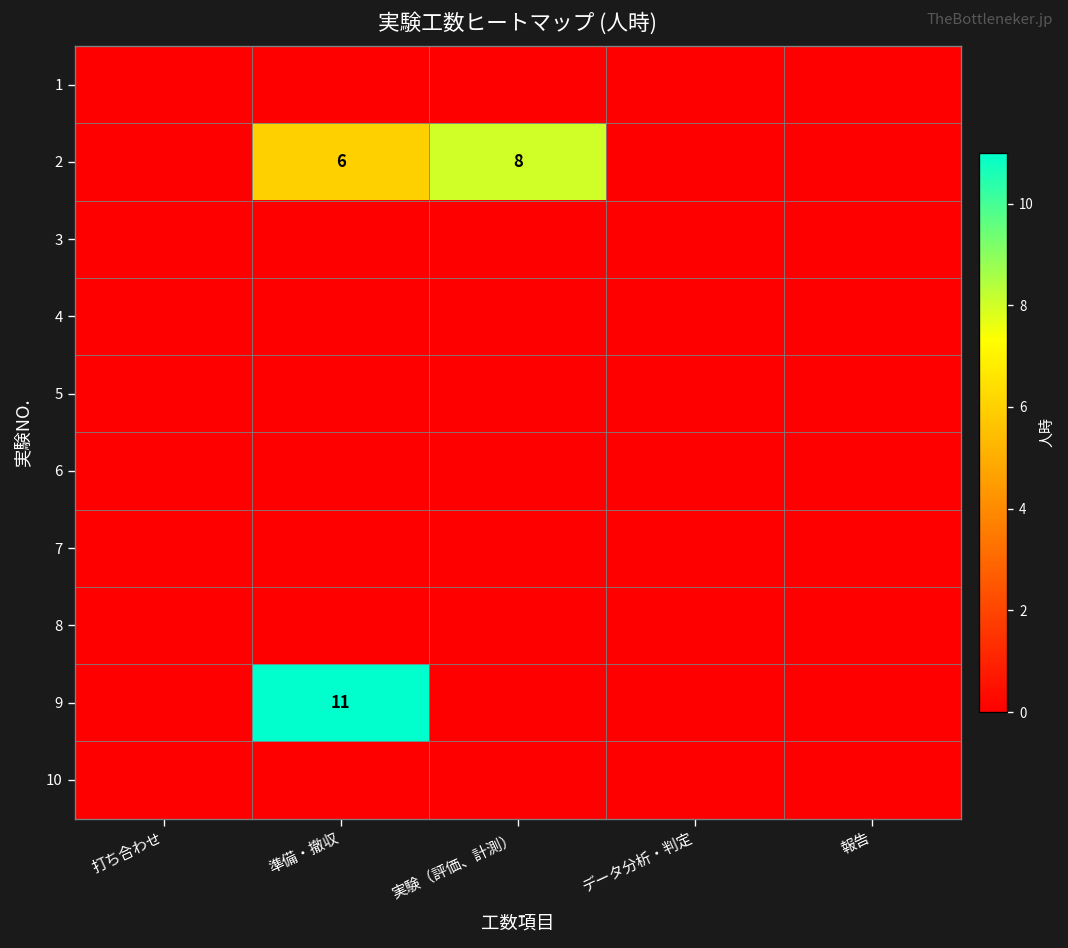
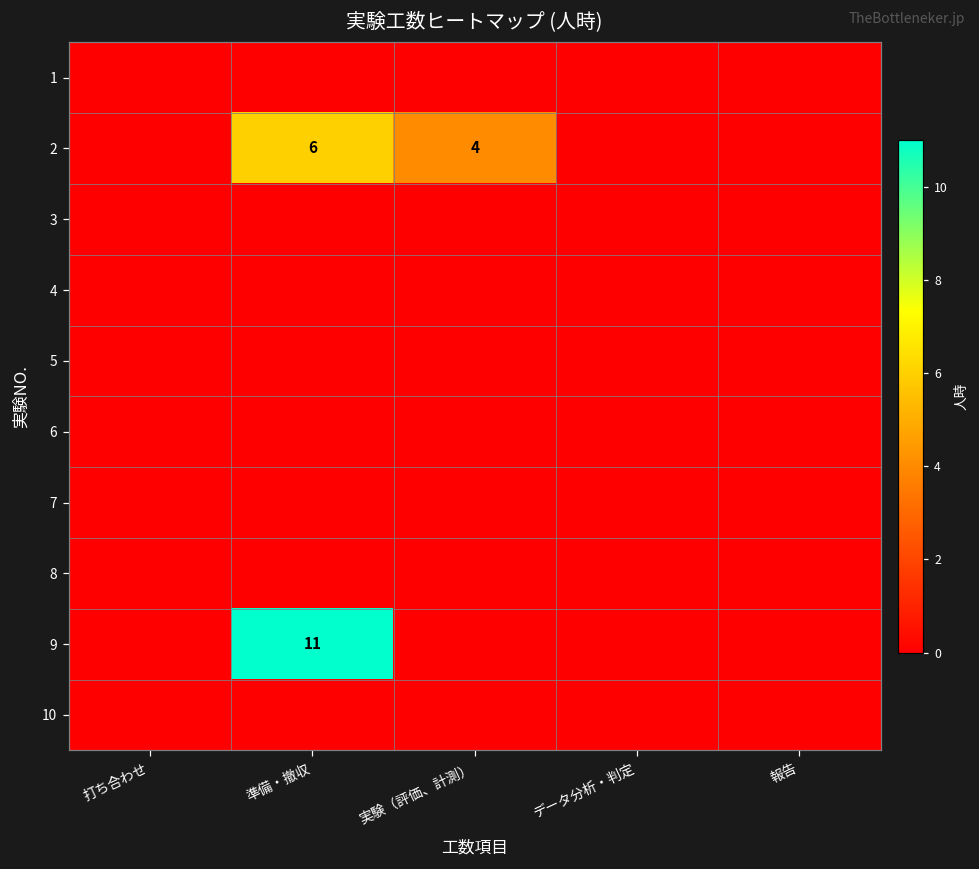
  {
    "2": {
      "準備・撤収": 6,
-     "実験（評価、計測）": 8
+     "実験（評価、計測）": 4
    },
    "9": {
      "準備・撤収": 11
    }
  }
